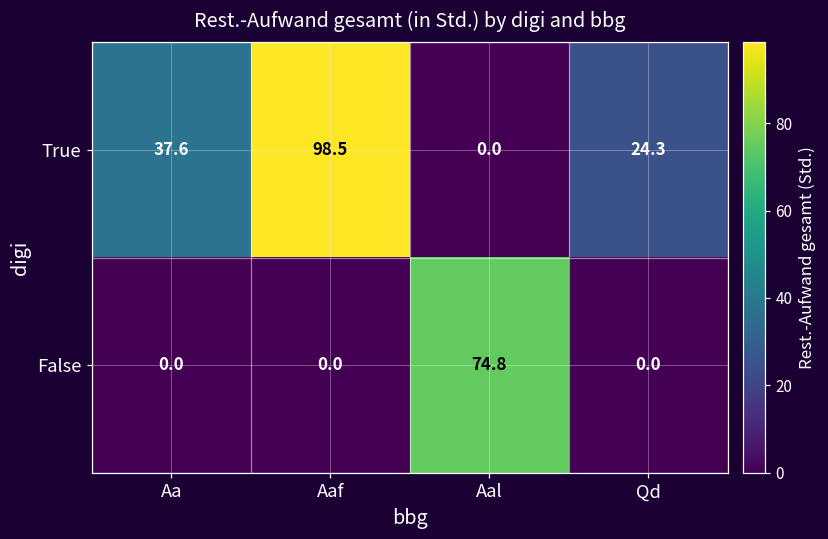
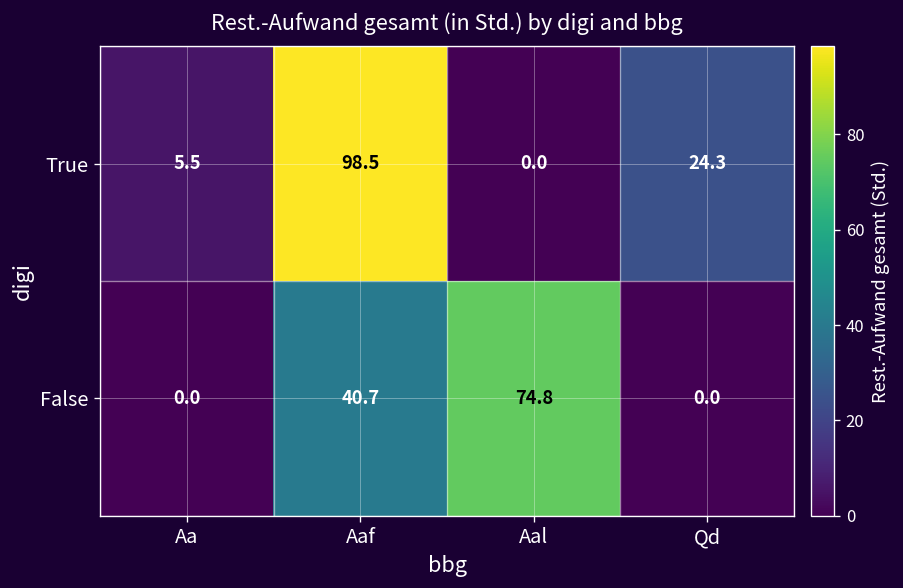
  {
    "True": {
-     "Aa": 37.6,
+     "Aa": 5.5,
      "Aaf": 98.5,
      "Aal": 0.0,
      "Qd": 24.3
    },
    "False": {
      "Aa": 0.0,
-     "Aaf": 0.0,
+     "Aaf": 40.7,
      "Aal": 74.8,
      "Qd": 0.0
    }
  }
